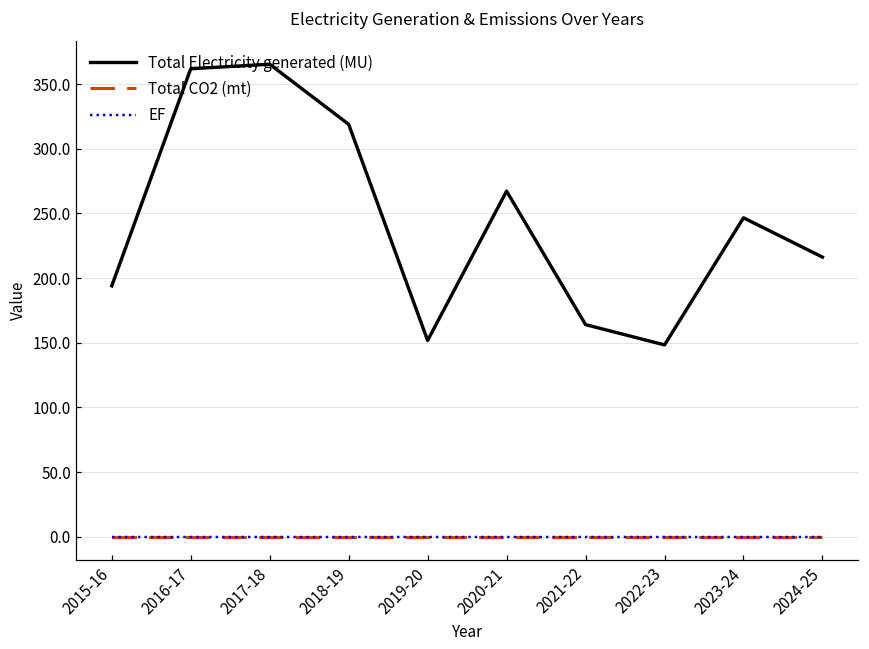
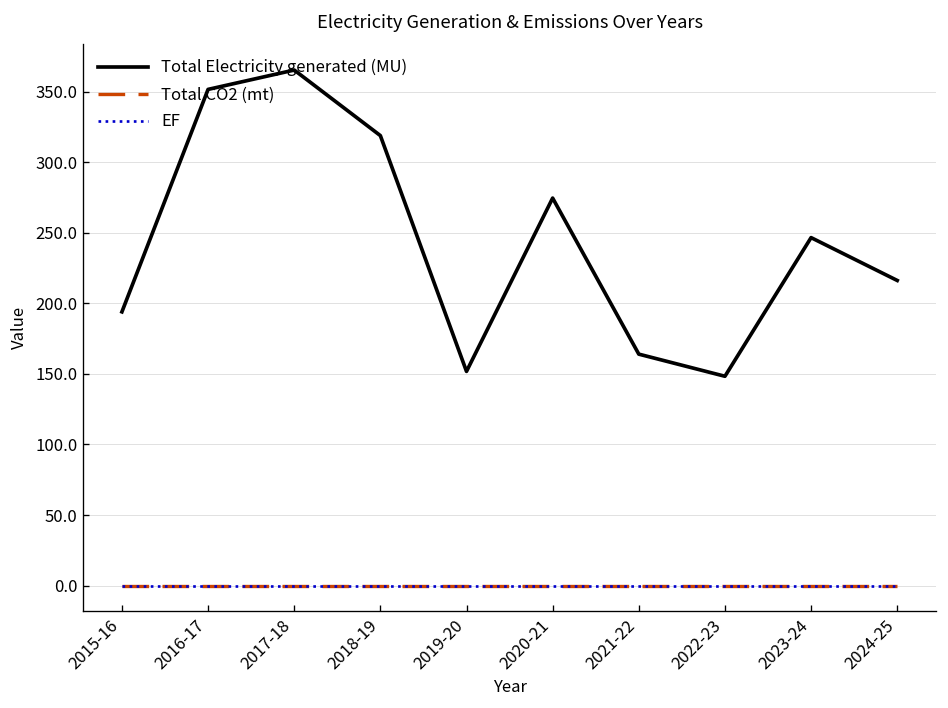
  {
    "Total Electricity generated (MU)": {
      "2015-16": 194,
-     "2016-17": 362,
+     "2016-17": 352,
      "2017-18": 365,
      "2018-19": 319,
      "2019-20": 152,
-     "2020-21": 267,
+     "2020-21": 275,
      "2021-22": 164,
      "2022-23": 148,
      "2023-24": 247,
      "2024-25": 216
    },
    "EF": {
      "2015-16": 0,
      "2016-17": 0,
      "2017-18": 0,
      "2018-19": 0,
      "2019-20": 0,
      "2020-21": 0,
      "2021-22": 0,
      "2022-23": 0,
      "2023-24": 0,
      "2024-25": 0
    }
  }
